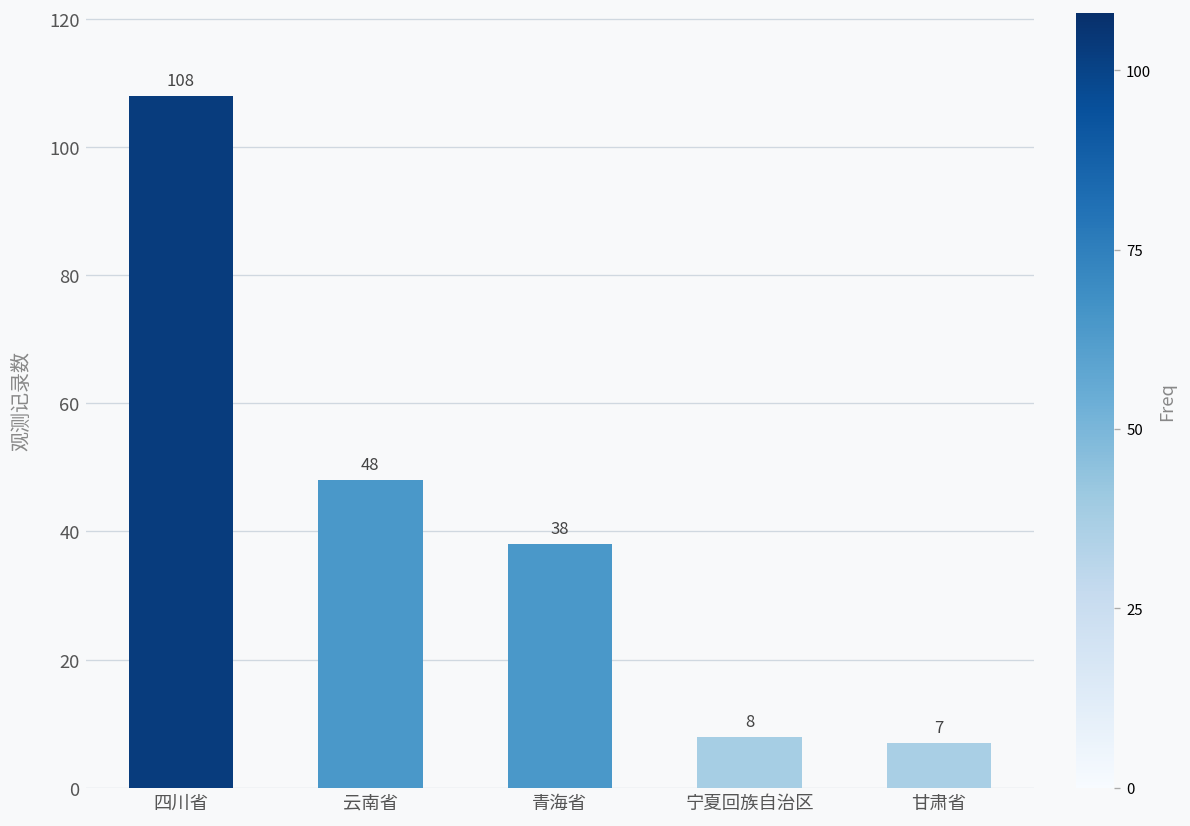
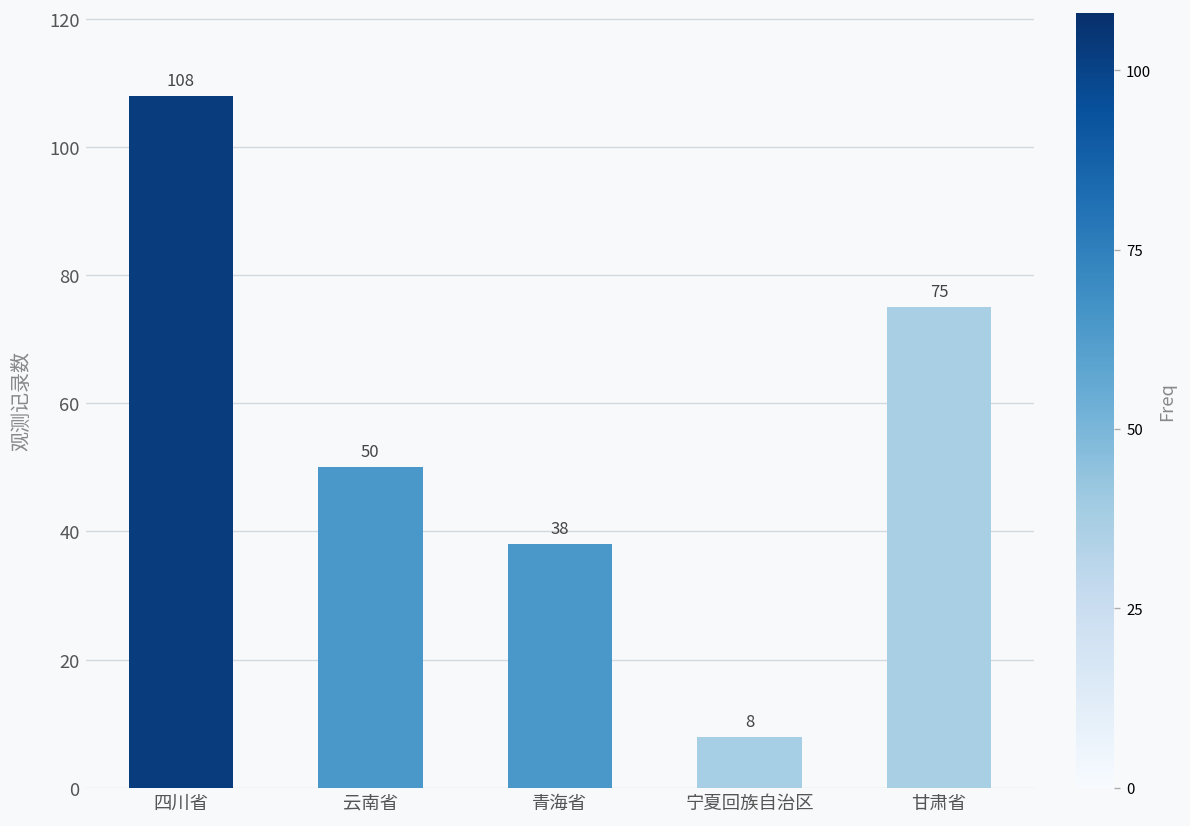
  {
    "四川省": 108,
-   "云南省": 48,
+   "云南省": 50,
    "青海省": 38,
    "宁夏回族自治区": 8,
-   "甘肃省": 7
+   "甘肃省": 75
  }
